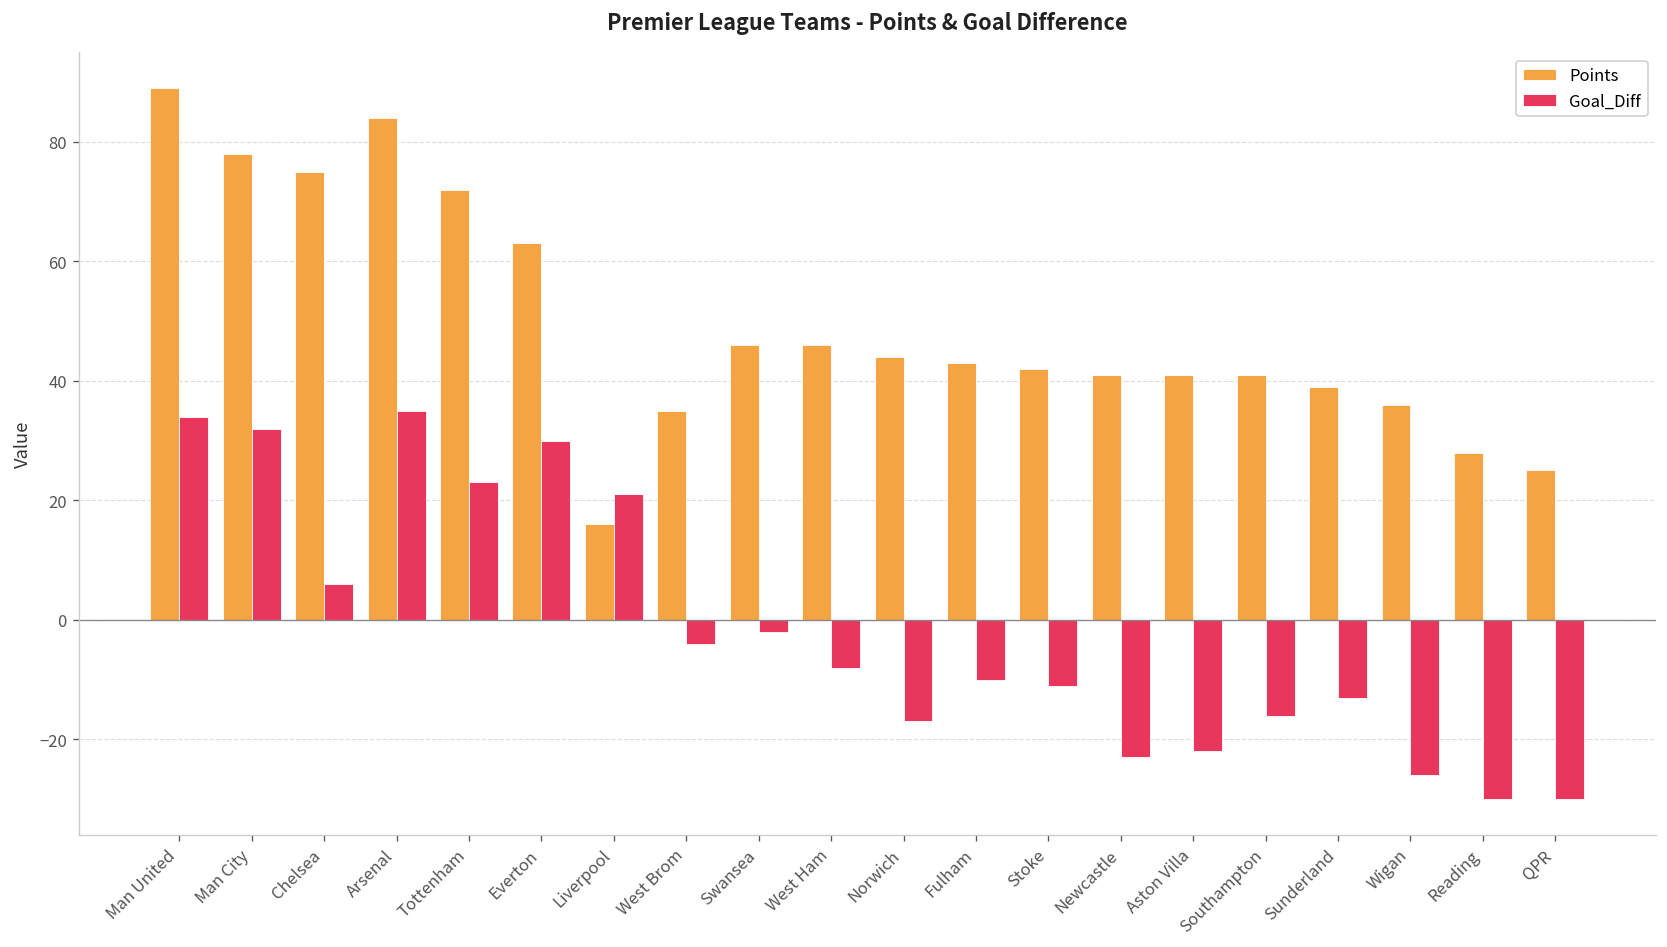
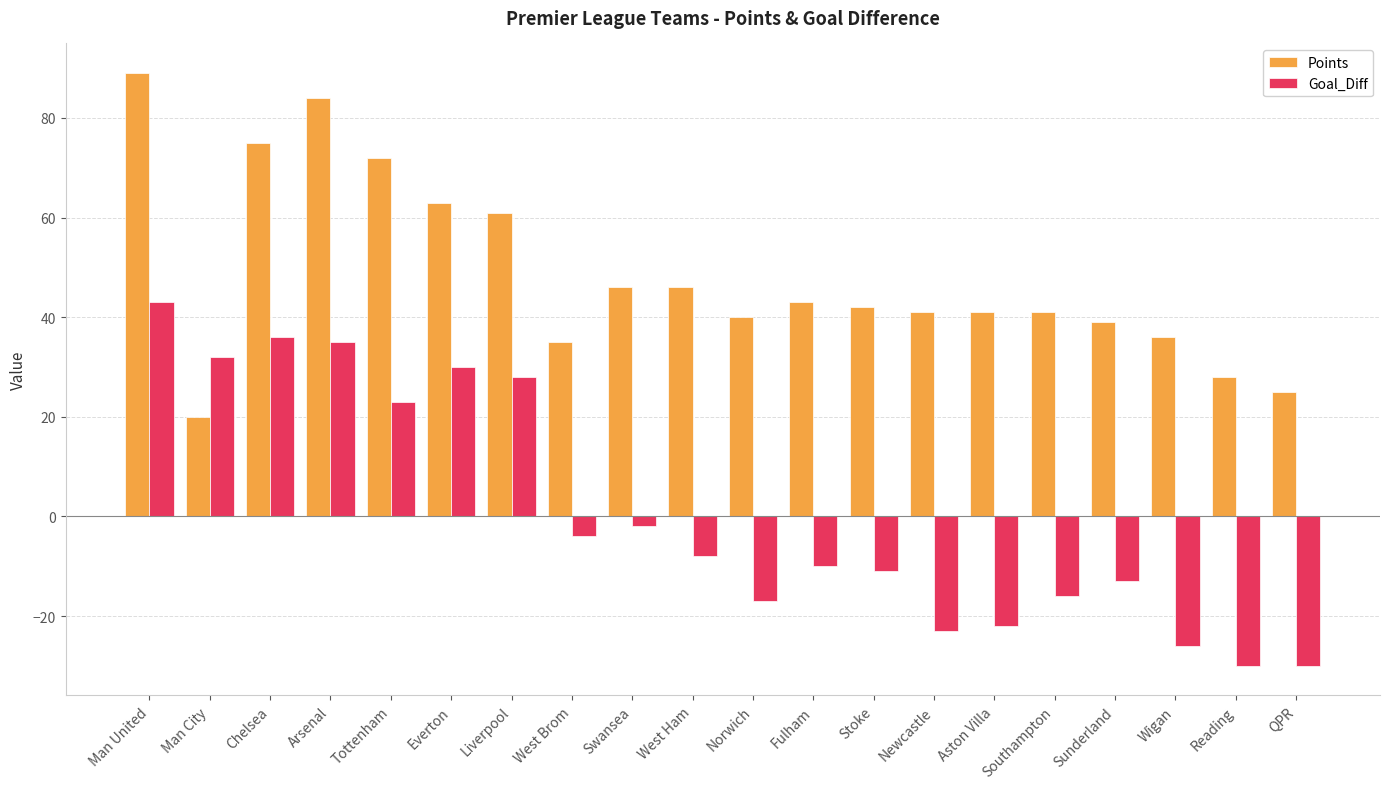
  {
    "Points": {
      "Man United": 89,
-     "Man City": 78,
+     "Man City": 20,
      "Chelsea": 75,
      "Arsenal": 84,
      "Tottenham": 72,
      "Everton": 63,
-     "Liverpool": 16,
+     "Liverpool": 61,
      "West Brom": 35,
      "Swansea": 46,
      "West Ham": 46,
-     "Norwich": 44,
+     "Norwich": 40,
      "Fulham": 43,
      "Stoke": 42,
      "Newcastle": 41,
      "Aston Villa": 41,
      "Southampton": 41,
      "Sunderland": 39,
      "Wigan": 36,
      "Reading": 28,
      "QPR": 25
    },
    "Goal_Diff": {
-     "Man United": 34,
+     "Man United": 43,
      "Man City": 32,
-     "Chelsea": 6,
+     "Chelsea": 36,
      "Arsenal": 35,
      "Tottenham": 23,
      "Everton": 30,
-     "Liverpool": 21,
+     "Liverpool": 28,
      "West Brom": -4,
      "Swansea": -2,
      "West Ham": -8,
      "Norwich": -17,
      "Fulham": -10,
      "Stoke": -11,
      "Newcastle": -23,
      "Aston Villa": -22,
      "Southampton": -16,
      "Sunderland": -13,
      "Wigan": -26,
      "Reading": -30,
      "QPR": -30
    }
  }
